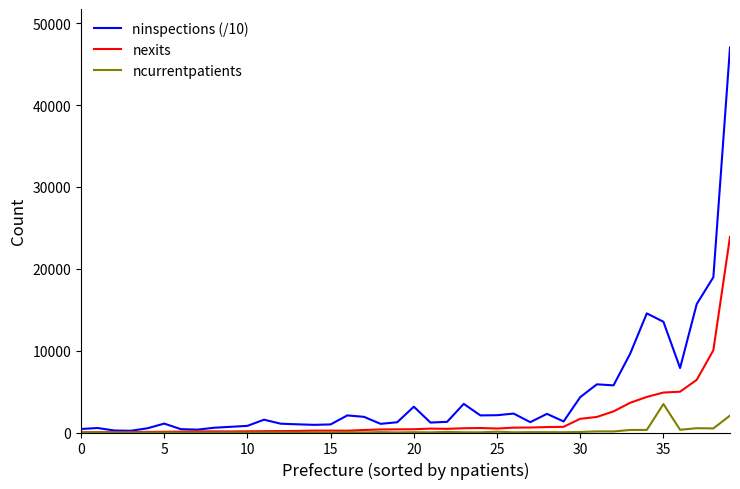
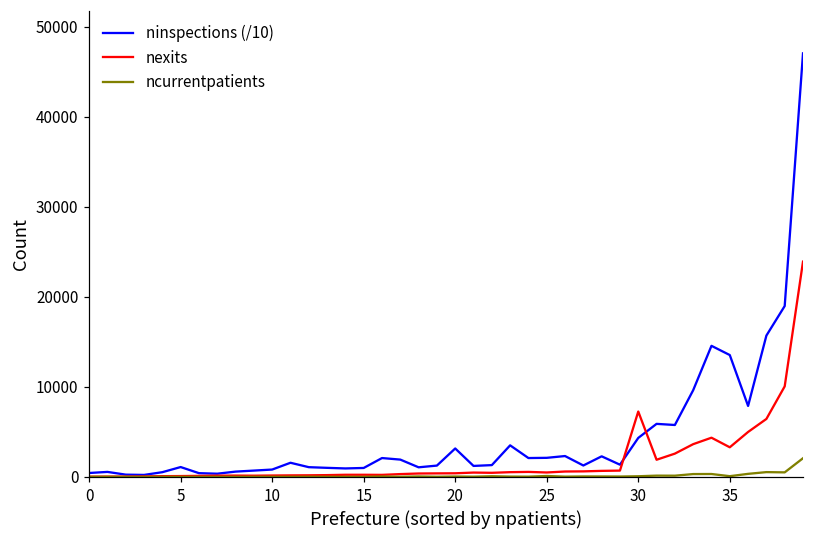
  {
    "ninspections (/10)": {
      "0": 0,
      "5": 1000,
      "10": 1000,
      "15": 1000,
      "20": 3000,
      "25": 2000,
      "30": 4000,
      "35": 14000
    },
    "nexits": {
      "20": 0,
      "25": 0,
-     "30": 2000,
-     "35": 5000
+     "30": 7000,
+     "35": 3000
    },
    "ncurrentpatients": {
      "20": 0,
      "25": 0,
      "30": 0,
-     "35": 3000
+     "35": 0
    }
  }
